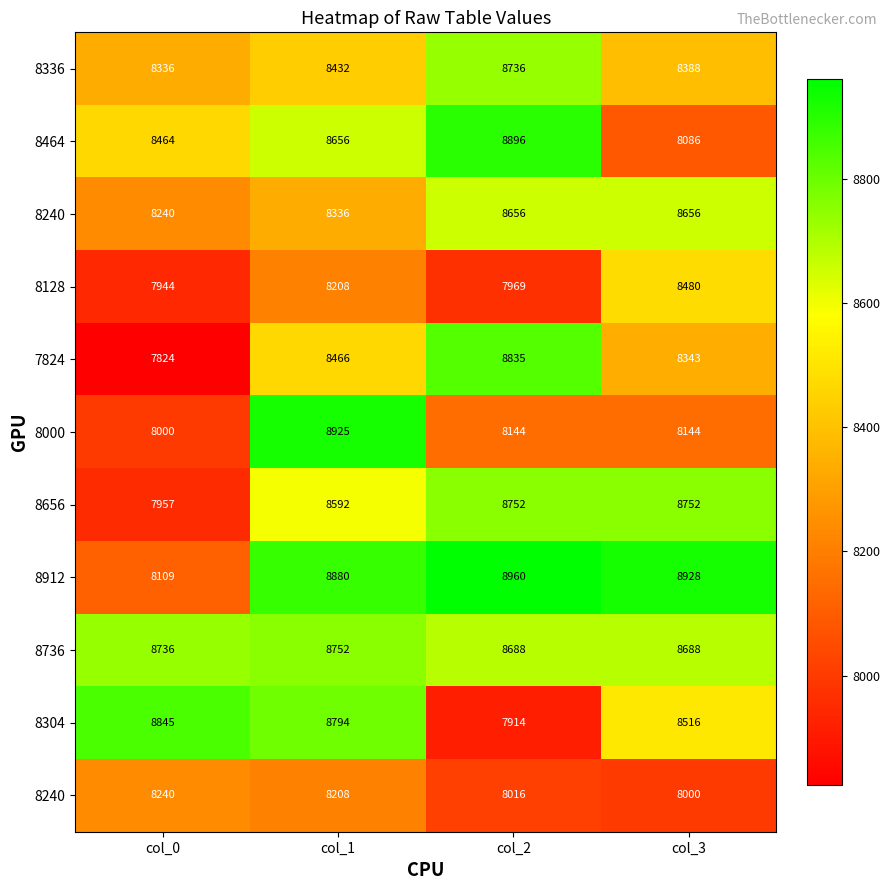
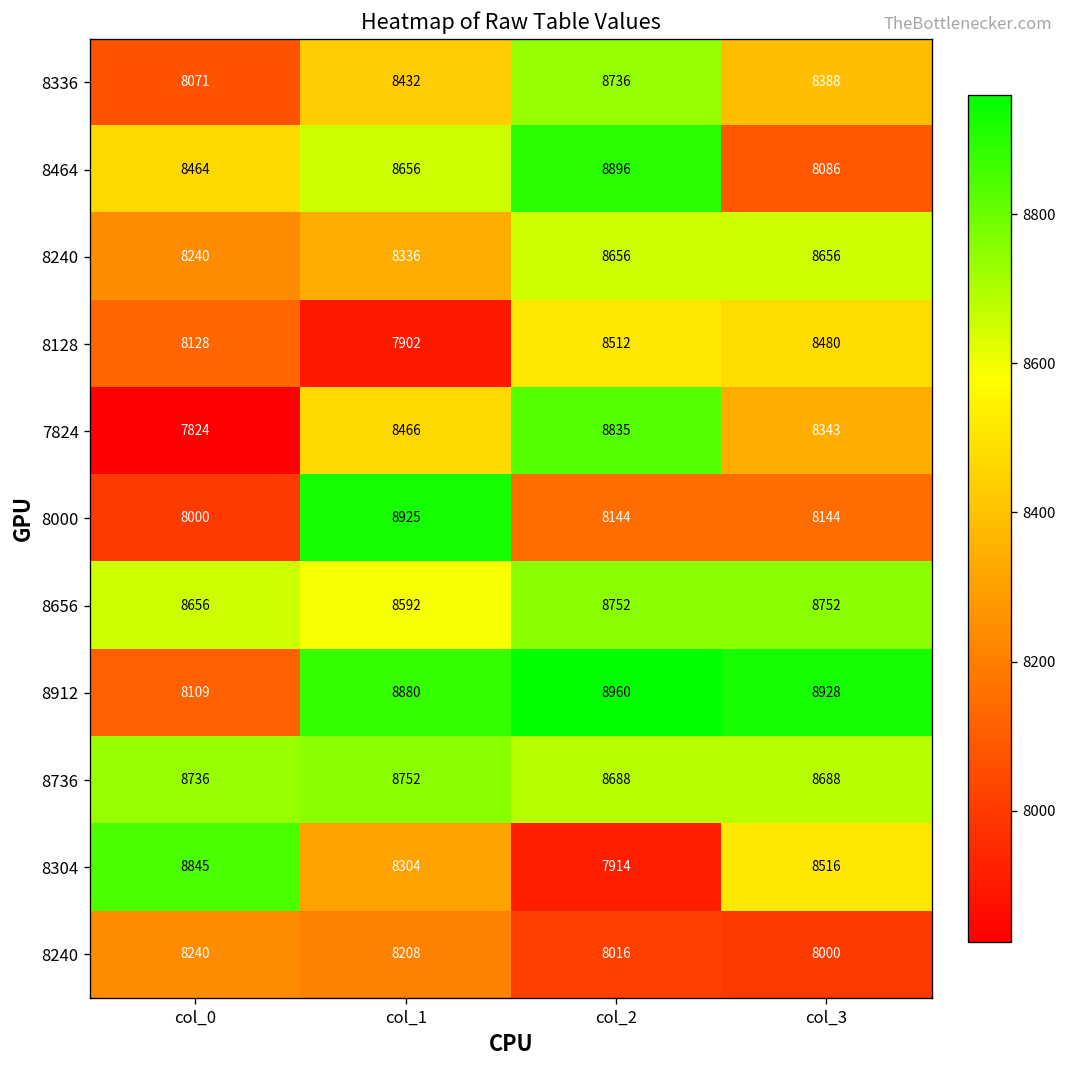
  {
    "8336": {
-     "col_0": 8336,
+     "col_0": 8071,
      "col_1": 8432,
      "col_2": 8736,
      "col_3": 8388
    },
    "8464": {
      "col_0": 8464,
      "col_1": 8656,
      "col_2": 8896,
      "col_3": 8086
    },
    "8128": {
-     "col_0": 7944,
-     "col_1": 8208,
-     "col_2": 7969,
+     "col_0": 8128,
+     "col_1": 7902,
+     "col_2": 8512,
      "col_3": 8480
    },
    "7824": {
      "col_0": 7824,
      "col_1": 8466,
      "col_2": 8835,
      "col_3": 8343
    },
    "8000": {
      "col_0": 8000,
      "col_1": 8925,
      "col_2": 8144,
      "col_3": 8144
    },
    "8656": {
-     "col_0": 7957,
+     "col_0": 8656,
      "col_1": 8592,
      "col_2": 8752,
      "col_3": 8752
    },
    "8912": {
      "col_0": 8109,
      "col_1": 8880,
      "col_2": 8960,
      "col_3": 8928
    },
    "8736": {
      "col_0": 8736,
      "col_1": 8752,
      "col_2": 8688,
      "col_3": 8688
    },
    "8304": {
      "col_0": 8845,
-     "col_1": 8794,
+     "col_1": 8304,
      "col_2": 7914,
      "col_3": 8516
    }
  }
